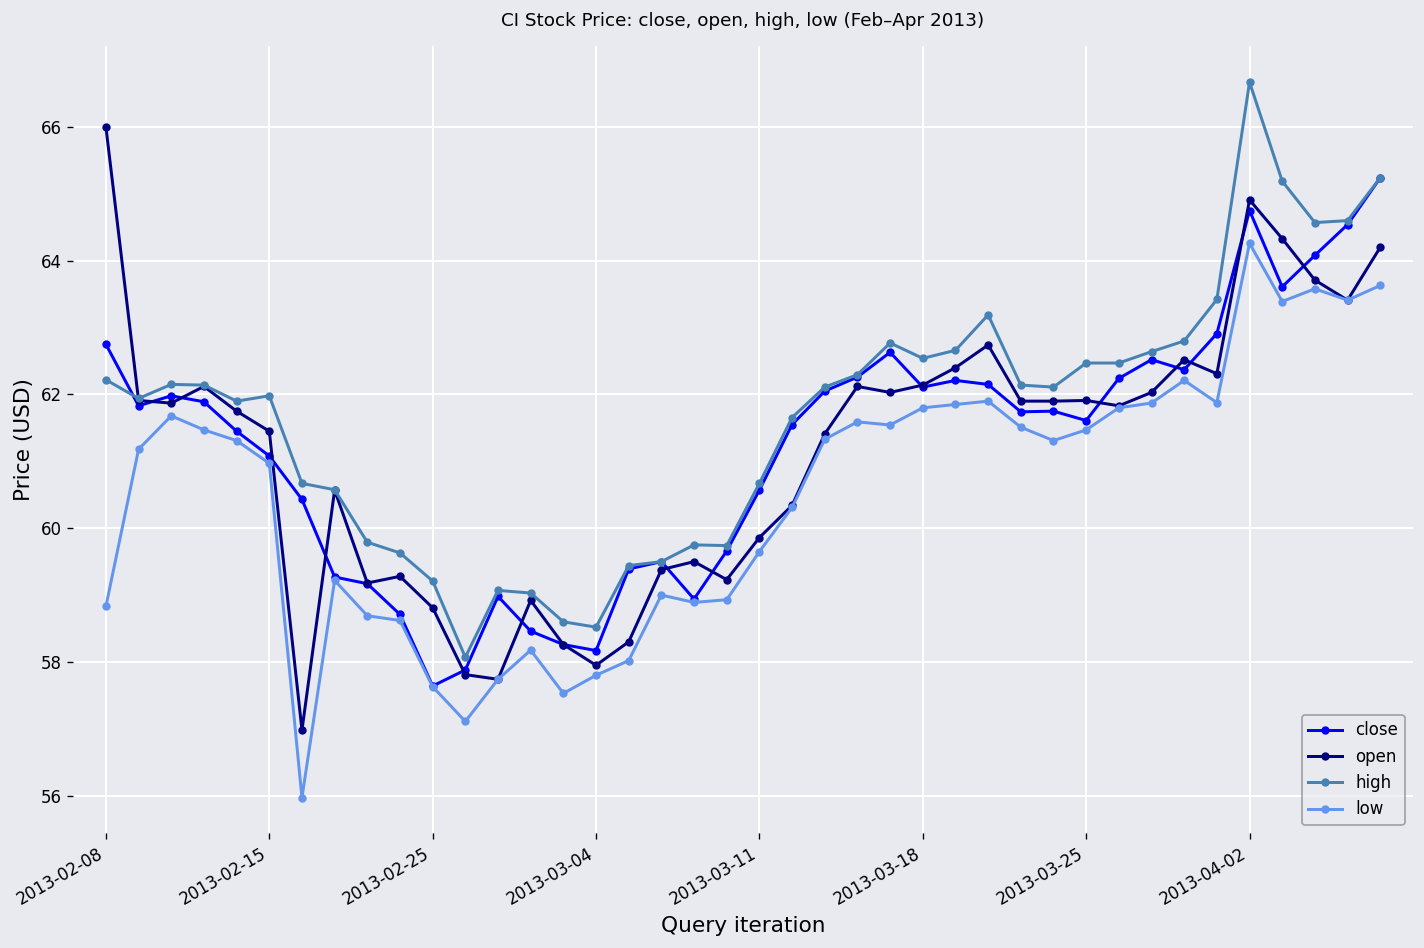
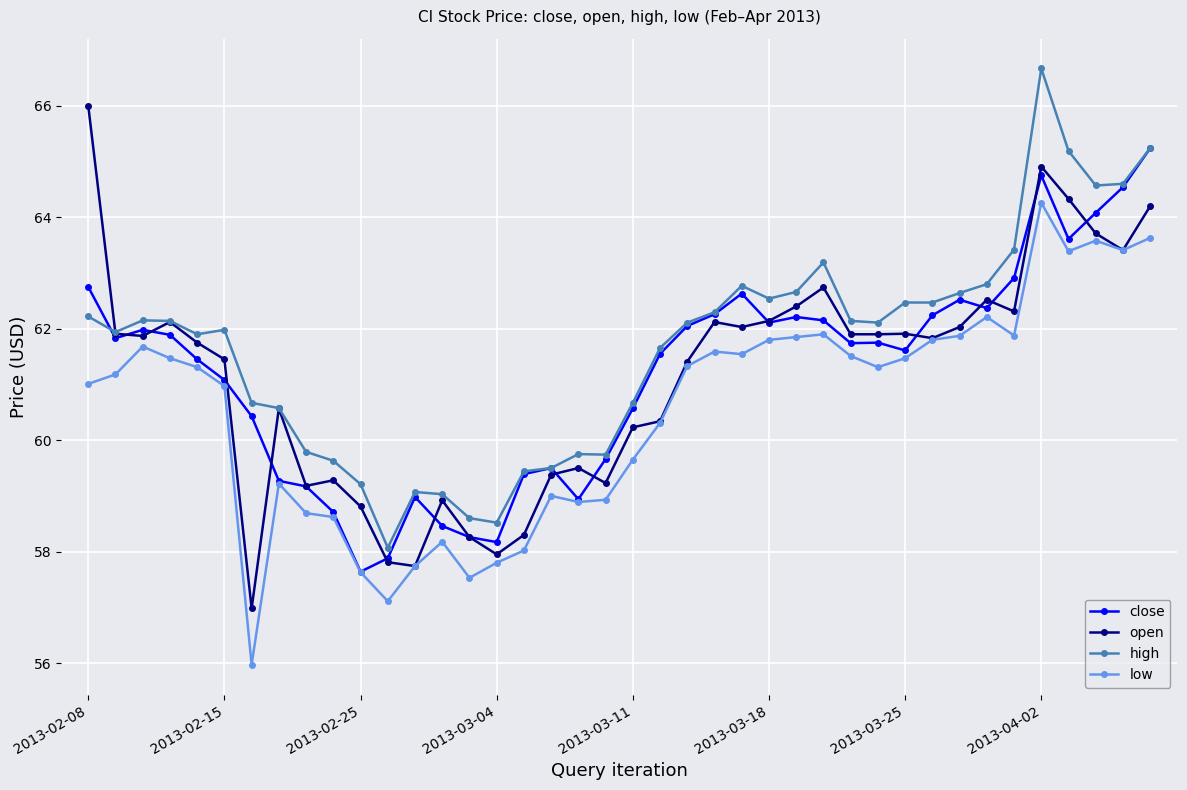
  {
    "close": {
      "2013-02-08": 62.8,
      "2013-02-15": 61.1,
      "2013-03-04": 58.2,
      "2013-03-11": 60.6,
      "2013-03-25": 61.6,
      "2013-04-02": 64.8
    },
    "open": {
      "2013-02-08": 66.0,
      "2013-02-15": 61.5,
      "2013-02-25": 58.8,
      "2013-03-04": 58.0,
-     "2013-03-11": 59.9,
+     "2013-03-11": 60.2,
      "2013-03-25": 61.9,
      "2013-04-02": 64.9
    },
    "high": {
      "2013-02-08": 62.2,
      "2013-02-15": 62.0,
      "2013-02-25": 59.2,
      "2013-03-04": 58.5,
      "2013-03-11": 60.7,
      "2013-03-18": 62.5,
      "2013-03-25": 62.5,
      "2013-04-02": 66.7
    },
    "low": {
-     "2013-02-08": 58.8,
+     "2013-02-08": 61.0,
      "2013-02-15": 61.0,
      "2013-03-04": 57.8,
      "2013-03-11": 59.7,
      "2013-03-18": 61.8,
      "2013-03-25": 61.5,
      "2013-04-02": 64.3
    }
  }
